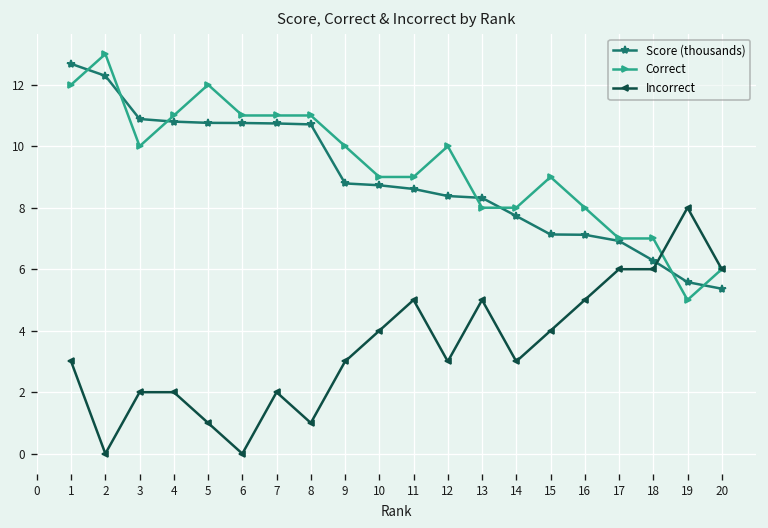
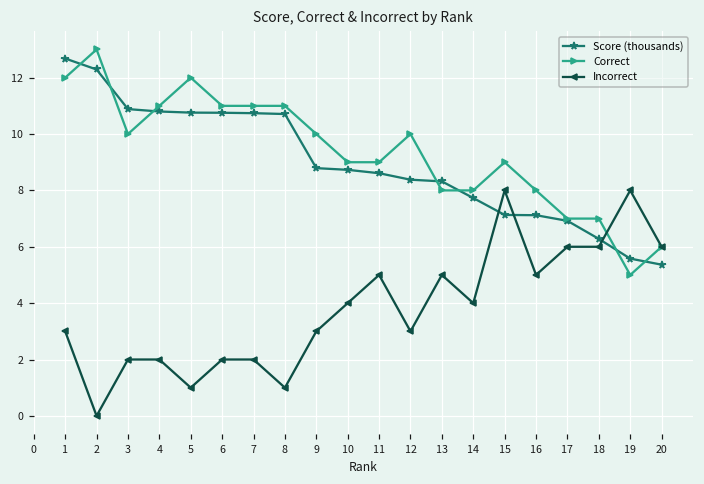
  {
    "Incorrect": {
      "1": 3,
      "2": 0,
      "3": 2,
      "4": 2,
      "5": 1,
-     "6": 0,
+     "6": 2,
      "7": 2,
      "8": 1,
      "9": 3,
      "10": 4,
      "11": 5,
      "12": 3,
      "13": 5,
-     "14": 3,
-     "15": 4,
+     "14": 4,
+     "15": 8,
      "16": 5,
      "17": 6,
      "18": 6,
      "19": 8
    }
  }
